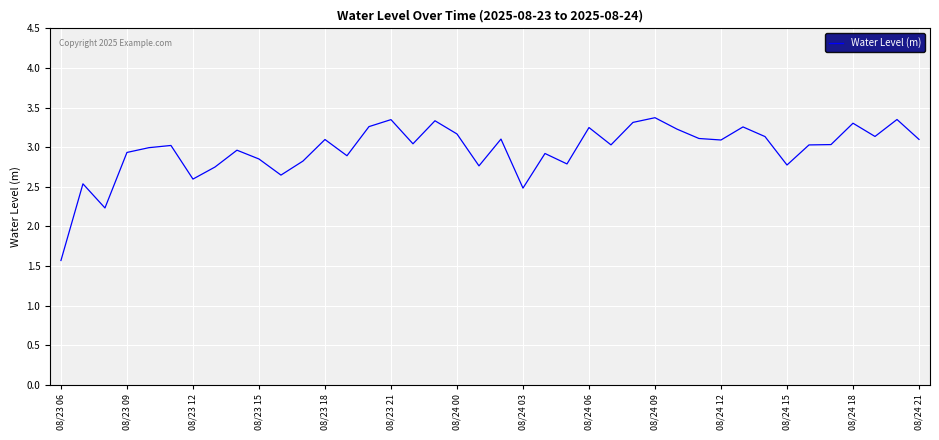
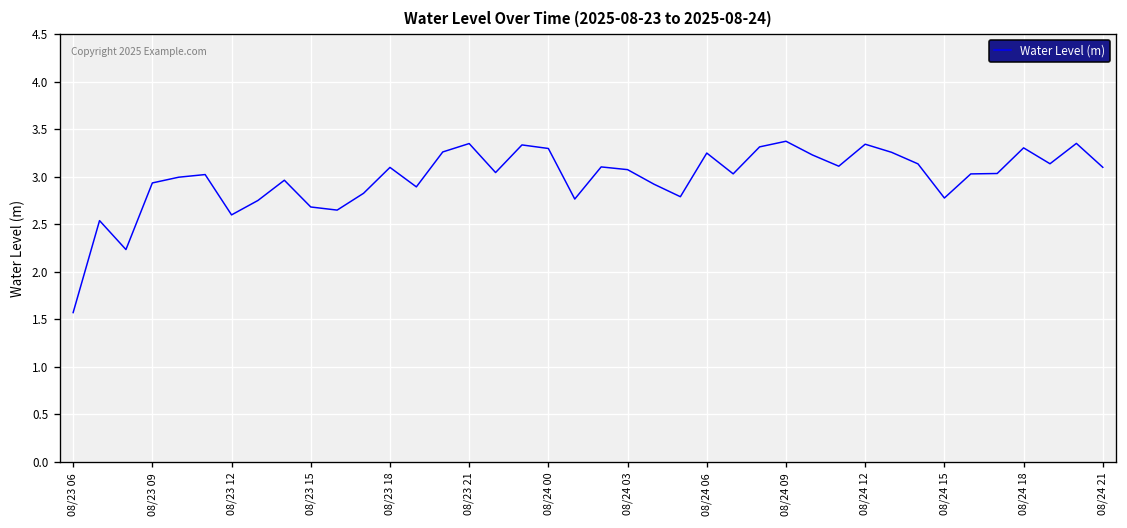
  {
    "08/23 06": 1.6,
    "08/23 09": 2.9,
    "08/23 12": 2.6,
-   "08/23 15": 2.9,
+   "08/23 15": 2.7,
    "08/23 18": 3.1,
    "08/23 21": 3.3,
-   "08/24 00": 3.2,
-   "08/24 03": 2.5,
+   "08/24 00": 3.3,
+   "08/24 03": 3.1,
    "08/24 06": 3.2,
    "08/24 09": 3.4,
-   "08/24 12": 3.1,
+   "08/24 12": 3.3,
    "08/24 15": 2.8,
    "08/24 18": 3.3,
    "08/24 21": 3.1
  }
